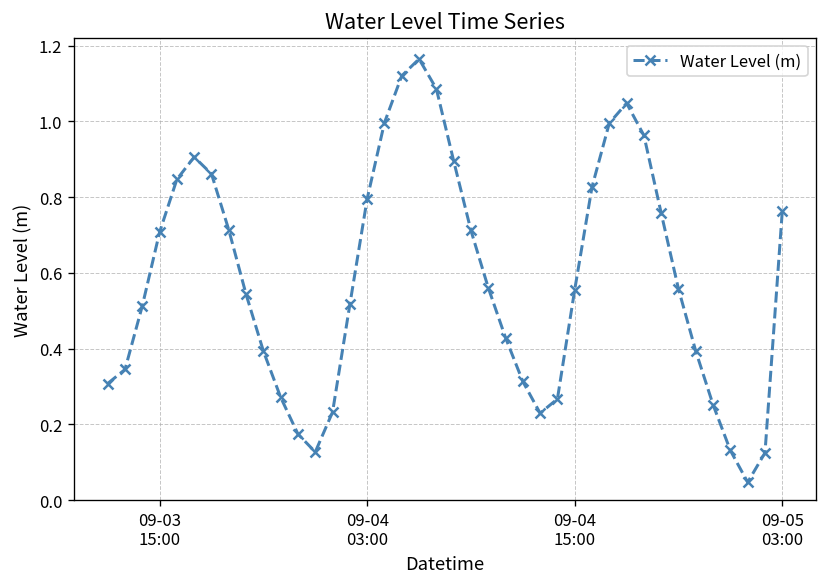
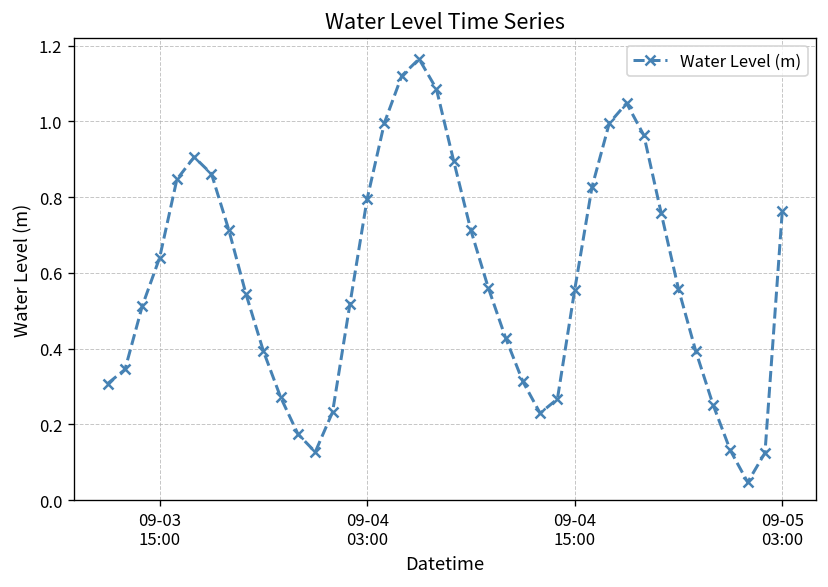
  {
-   "09-03 15:00": 0.71,
+   "09-03 15:00": 0.64,
    "09-04 03:00": 0.80,
    "09-04 15:00": 0.56,
    "09-05 03:00": 0.76
  }
